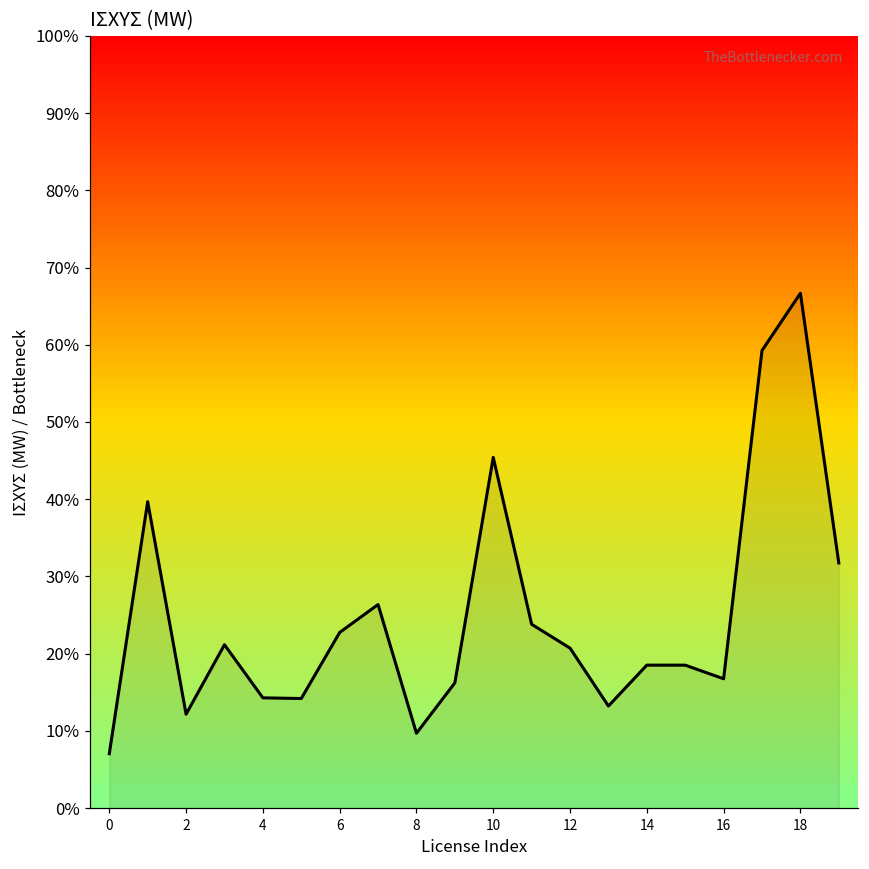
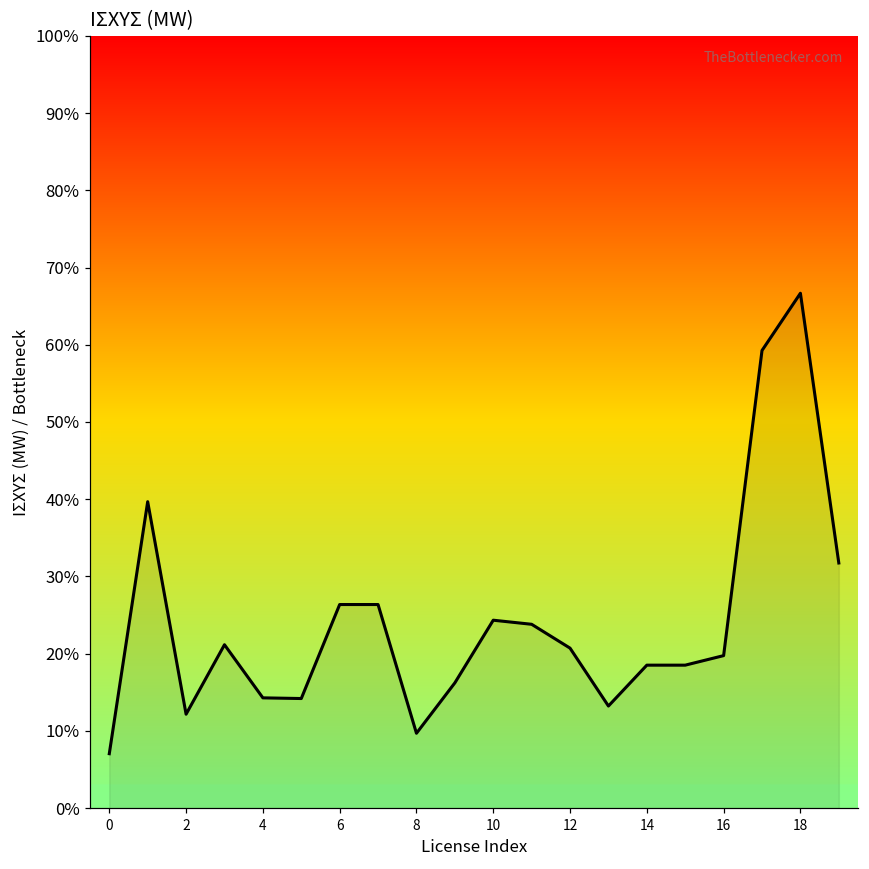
  {
    "0": "7%",
    "2": "12%",
    "4": "14%",
-   "6": "23%",
+   "6": "26%",
    "8": "10%",
-   "10": "45%",
+   "10": "24%",
    "12": "21%",
    "14": "19%",
-   "16": "17%",
+   "16": "20%",
    "18": "67%"
  }
